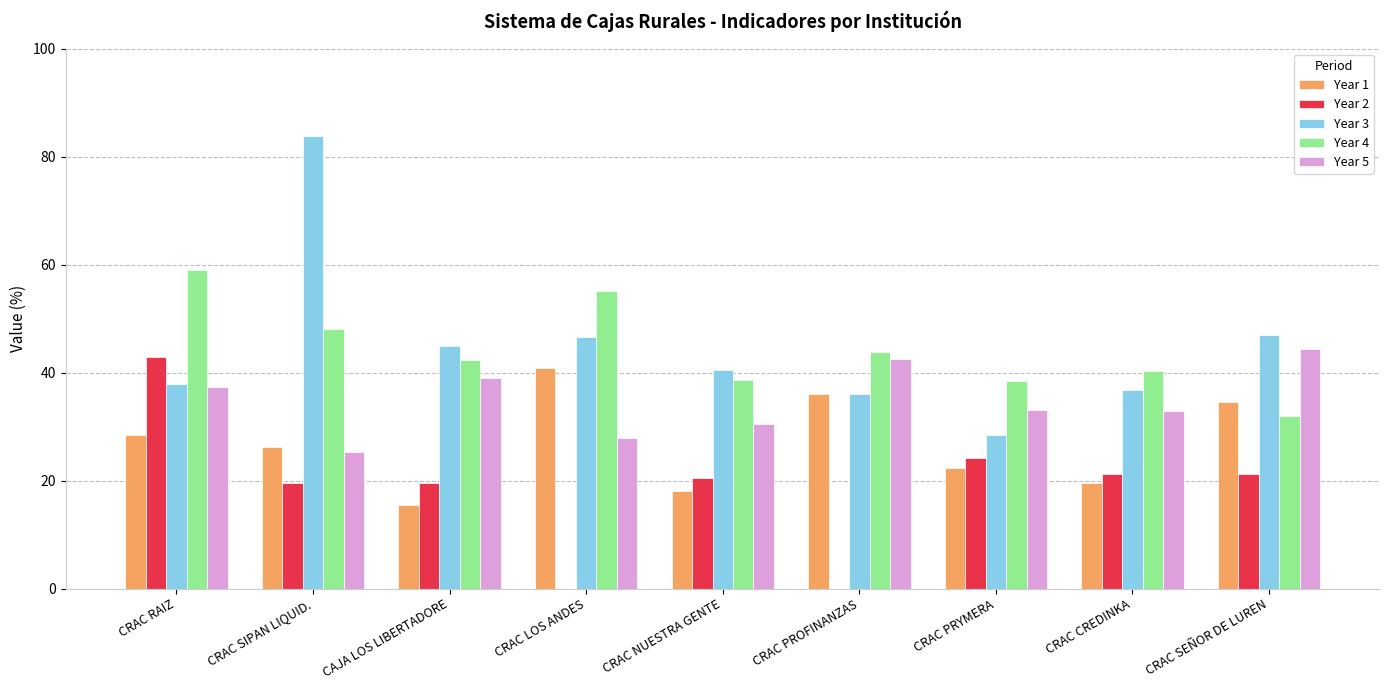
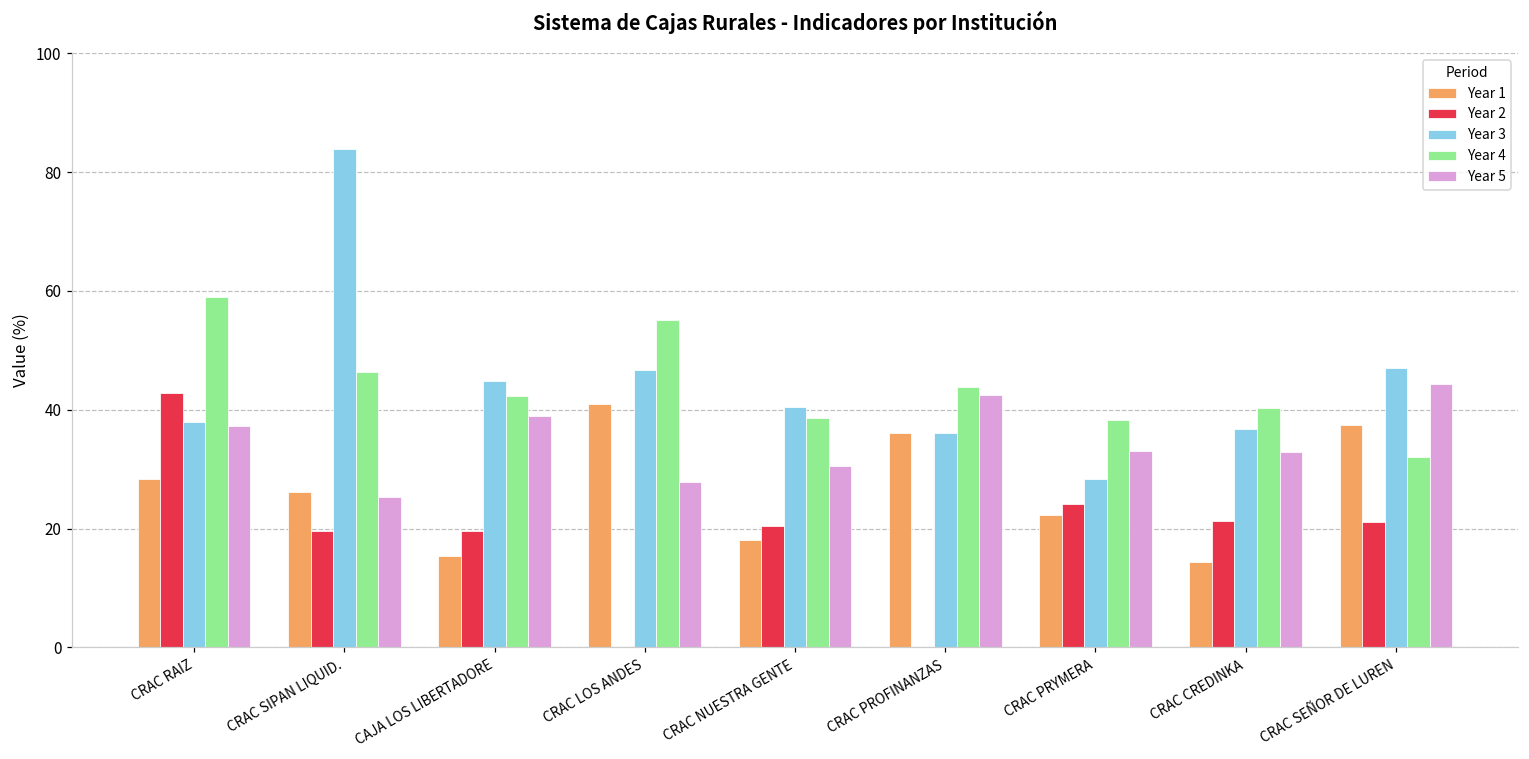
  {
    "Year 1": {
      "CRAC RAIZ": 28,
      "CRAC SIPAN LIQUID.": 26,
      "CAJA LOS LIBERTADORE": 15,
      "CRAC LOS ANDES": 41,
      "CRAC NUESTRA GENTE": 18,
      "CRAC PROFINANZAS": 36,
      "CRAC PRYMERA": 22,
-     "CRAC CREDINKA": 20,
-     "CRAC SEÑOR DE LUREN": 35
+     "CRAC CREDINKA": 14,
+     "CRAC SEÑOR DE LUREN": 37
    },
    "Year 3": {
      "CRAC RAIZ": 38,
      "CRAC SIPAN LIQUID.": 84,
      "CAJA LOS LIBERTADORE": 45,
      "CRAC LOS ANDES": 47,
      "CRAC NUESTRA GENTE": 41,
      "CRAC PROFINANZAS": 36,
      "CRAC PRYMERA": 28,
      "CRAC CREDINKA": 37,
      "CRAC SEÑOR DE LUREN": 47
    },
    "Year 4": {
      "CRAC RAIZ": 59,
-     "CRAC SIPAN LIQUID.": 48,
+     "CRAC SIPAN LIQUID.": 46,
      "CAJA LOS LIBERTADORE": 42,
      "CRAC LOS ANDES": 55,
      "CRAC NUESTRA GENTE": 39,
      "CRAC PROFINANZAS": 44,
      "CRAC PRYMERA": 38,
      "CRAC CREDINKA": 40,
      "CRAC SEÑOR DE LUREN": 32
    },
    "Year 5": {
      "CRAC RAIZ": 37,
      "CRAC SIPAN LIQUID.": 25,
      "CAJA LOS LIBERTADORE": 39,
      "CRAC LOS ANDES": 28,
      "CRAC NUESTRA GENTE": 30,
      "CRAC PROFINANZAS": 42,
      "CRAC PRYMERA": 33,
      "CRAC CREDINKA": 33,
      "CRAC SEÑOR DE LUREN": 44
    }
  }
